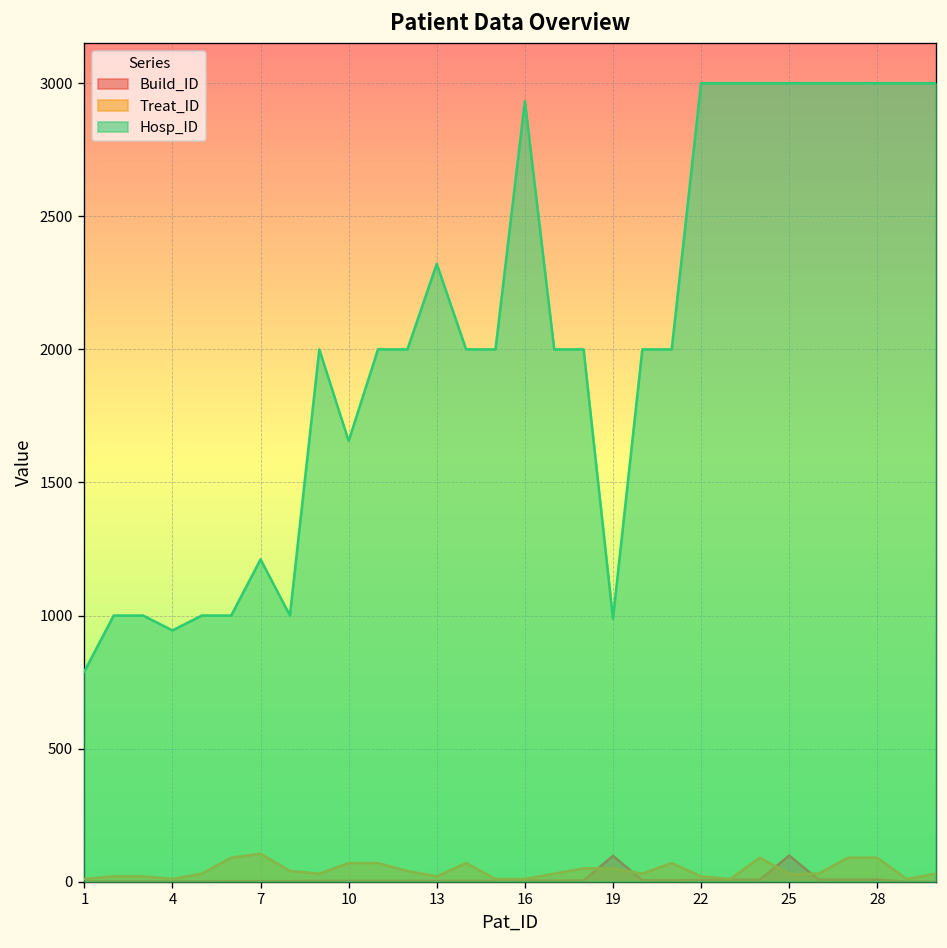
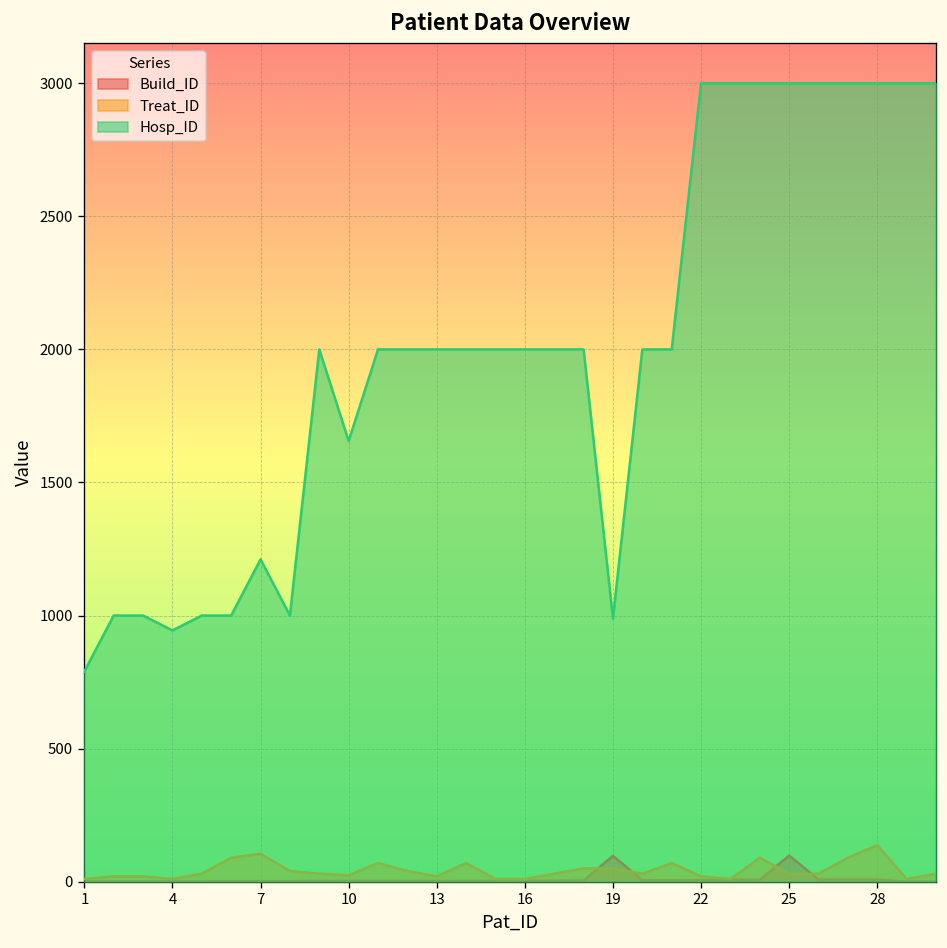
  {
    "Build_ID": {
      "7": 0,
      "10": 0,
      "13": 0,
      "19": 100,
      "22": 10,
      "25": 100,
      "28": 10
    },
    "Treat_ID": {
      "7": 110,
-     "10": 70,
+     "10": 20,
      "13": 20,
      "19": 50,
      "22": 20,
      "25": 30,
-     "28": 90
+     "28": 140
    },
    "Hosp_ID": {
      "1": 790,
      "4": 940,
      "7": 1210,
      "10": 1660,
-     "13": 2320,
-     "16": 2930,
+     "13": 2000,
+     "16": 2000,
      "19": 990,
      "22": 3000,
      "25": 3000,
      "28": 3000
    }
  }
